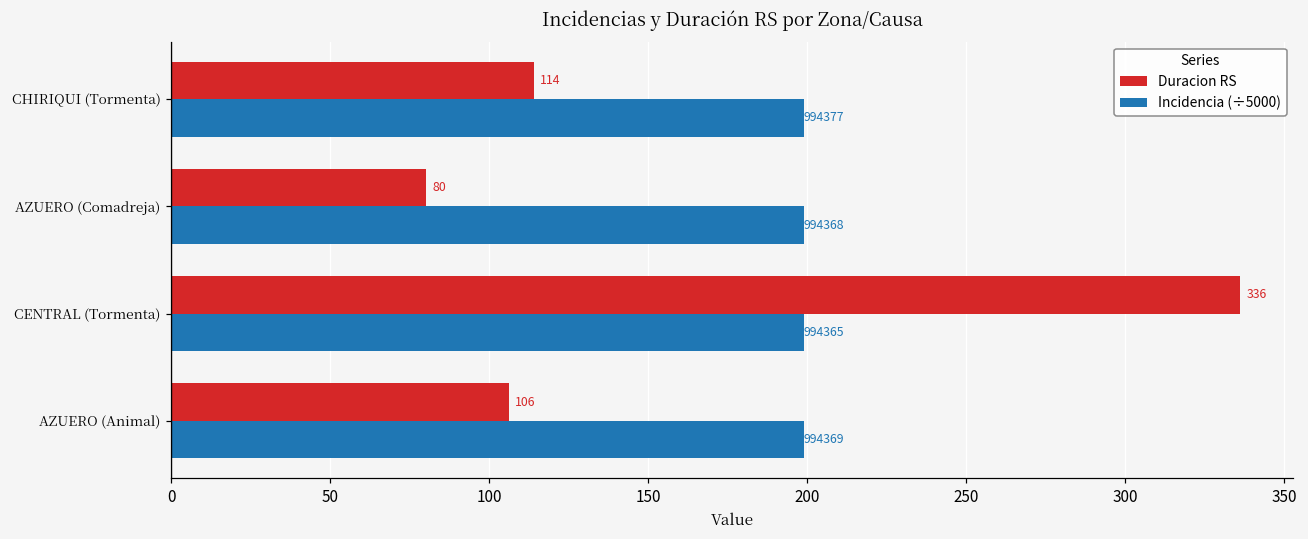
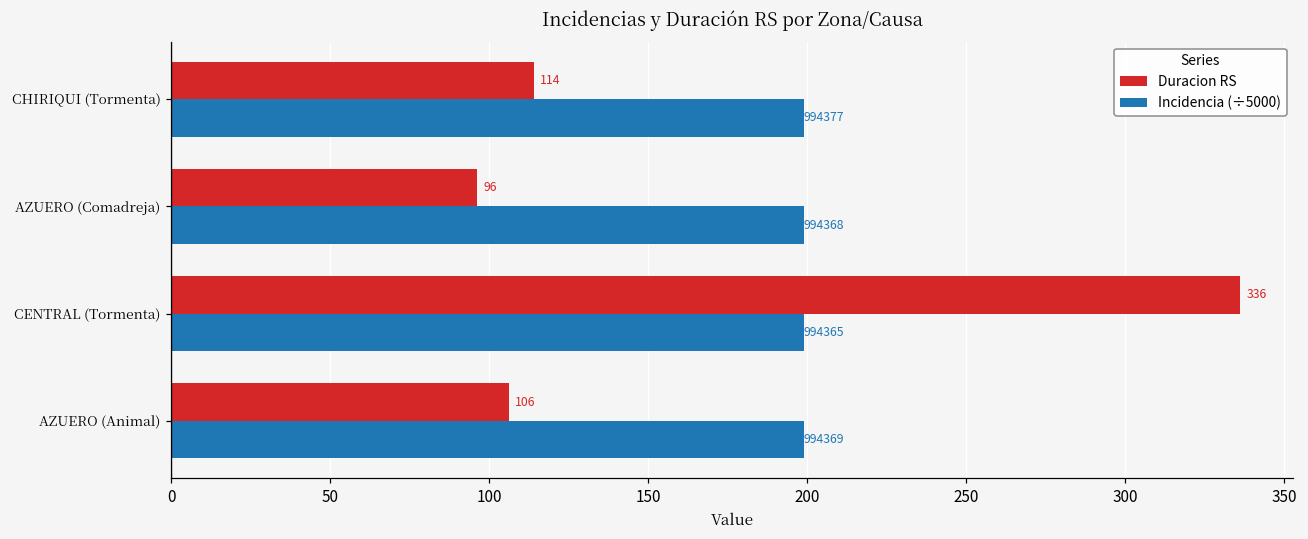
  {
    "Duracion RS": {
      "CHIRIQUI (Tormenta)": 114,
-     "AZUERO (Comadreja)": 80,
+     "AZUERO (Comadreja)": 96,
      "CENTRAL (Tormenta)": 336,
      "AZUERO (Animal)": 106
    }
  }
